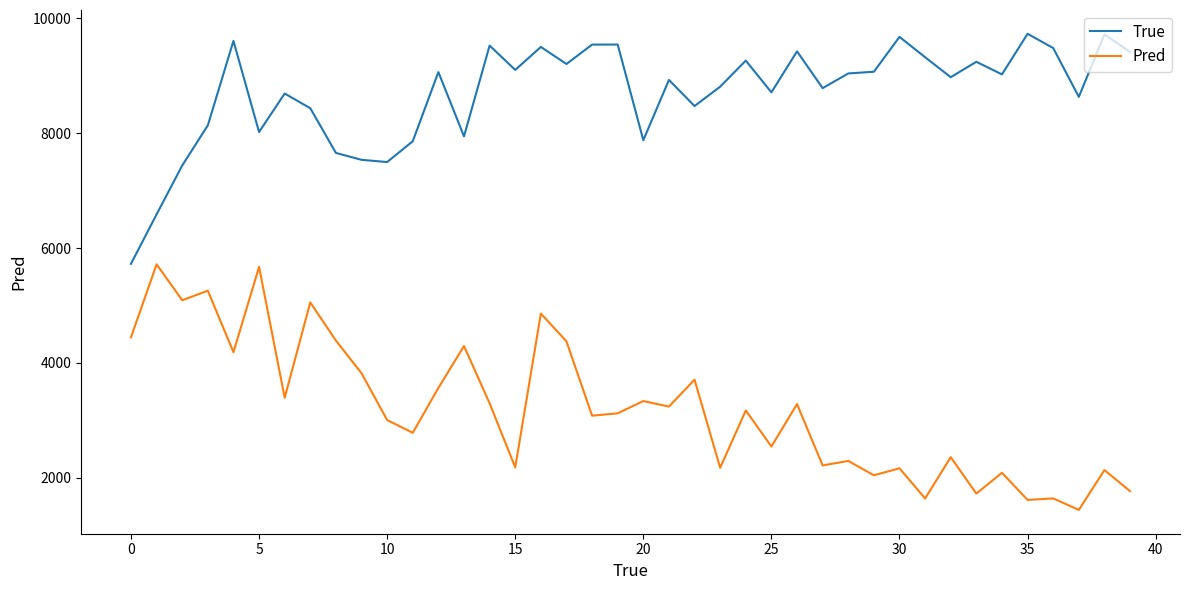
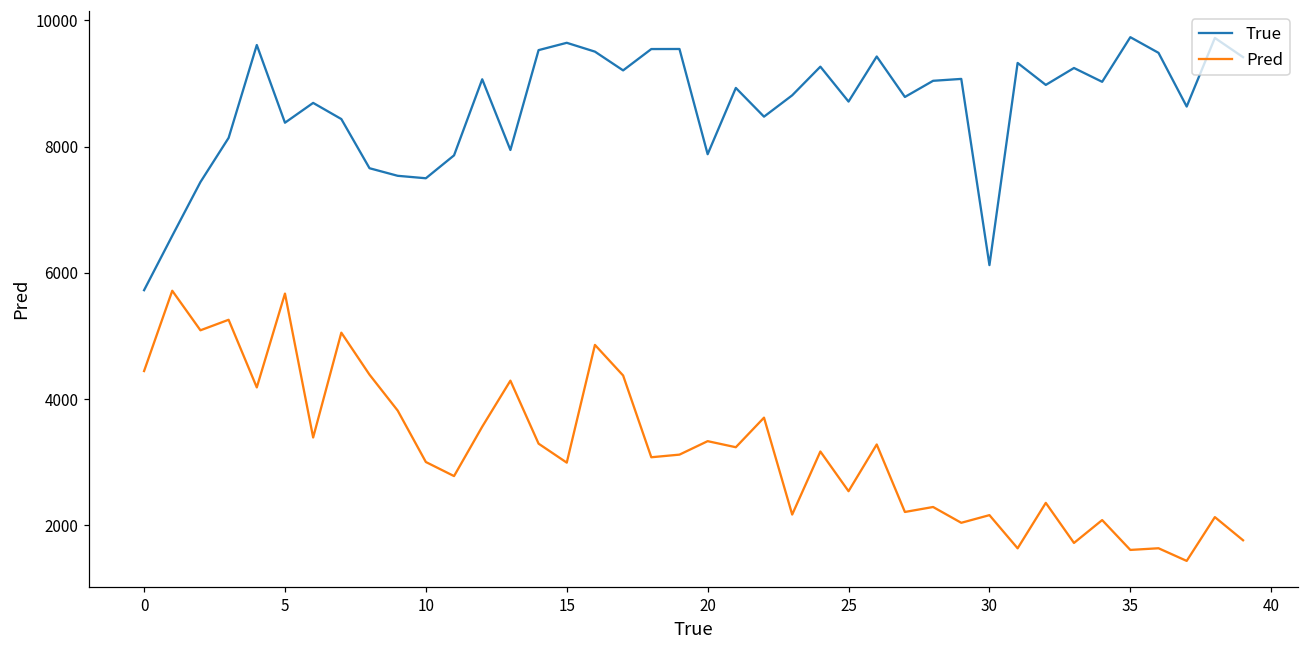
  {
    "True": {
      "0": 5700,
-     "5": 8000,
+     "5": 8400,
      "10": 7500,
-     "15": 9100,
+     "15": 9600,
      "20": 7900,
      "25": 8700,
-     "30": 9700,
+     "30": 6100,
      "35": 9700
    },
    "Pred": {
      "0": 4400,
      "5": 5700,
      "10": 3000,
-     "15": 2200,
+     "15": 3000,
      "20": 3300,
      "25": 2500,
      "30": 2200,
      "35": 1600
    }
  }
